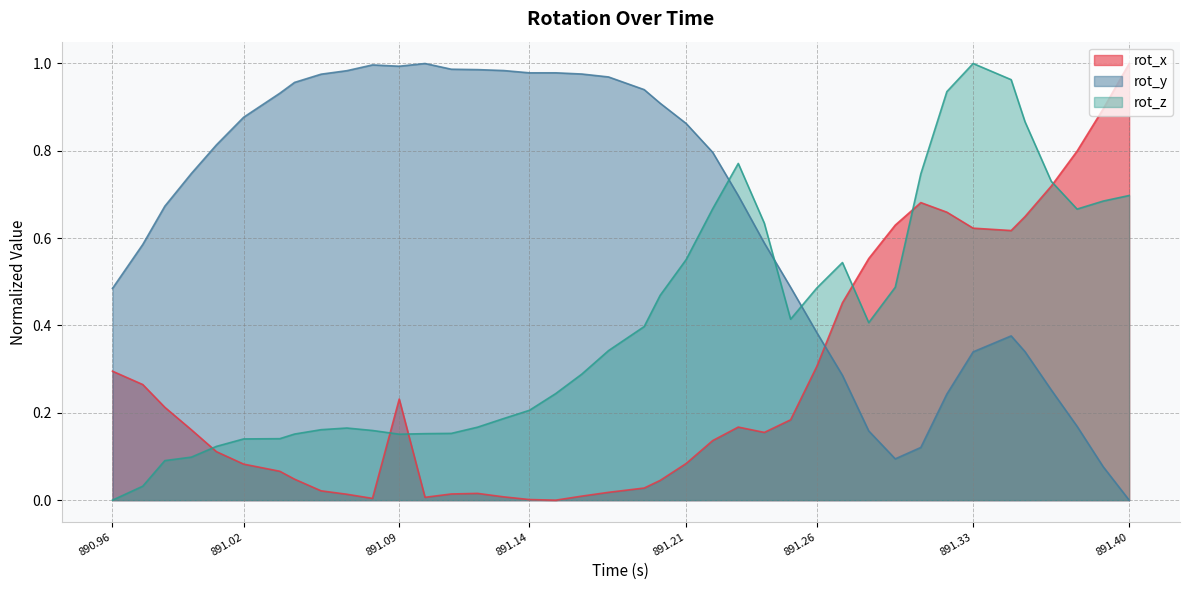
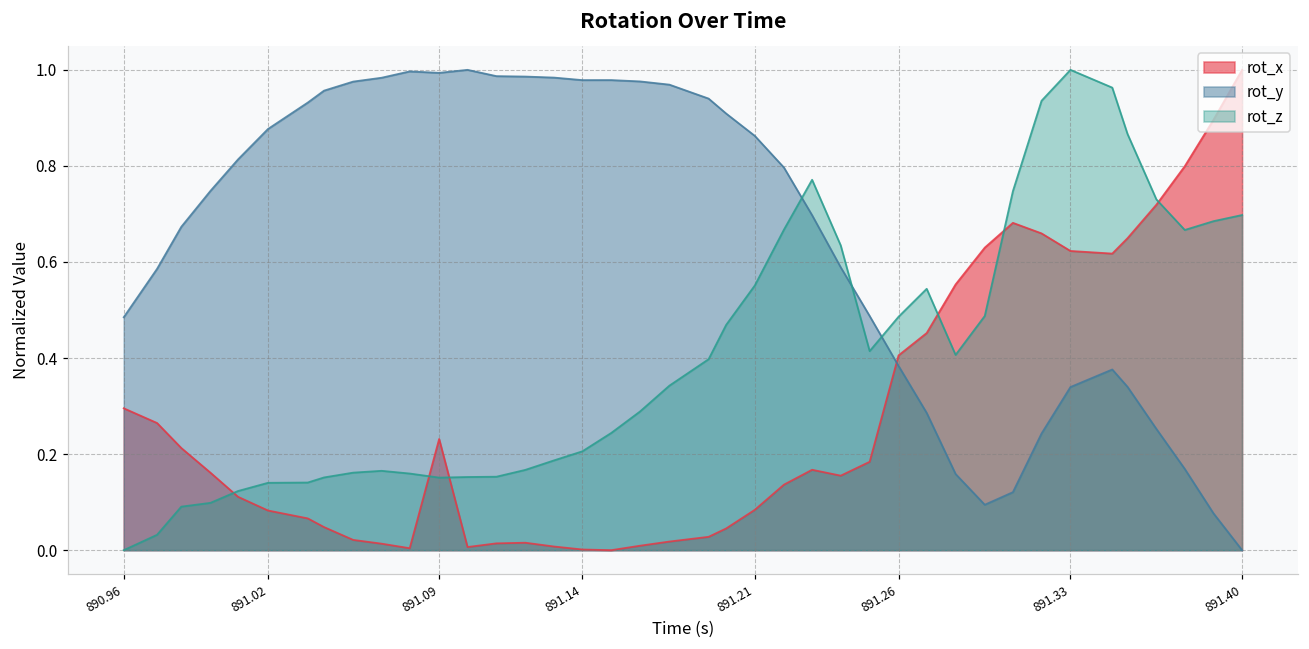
  {
    "rot_x": {
      "890.96": 0.30,
      "891.02": 0.08,
      "891.09": 0.23,
      "891.14": 0.00,
      "891.21": 0.08,
-     "891.26": 0.31,
+     "891.26": 0.41,
      "891.33": 0.62
    }
  }
